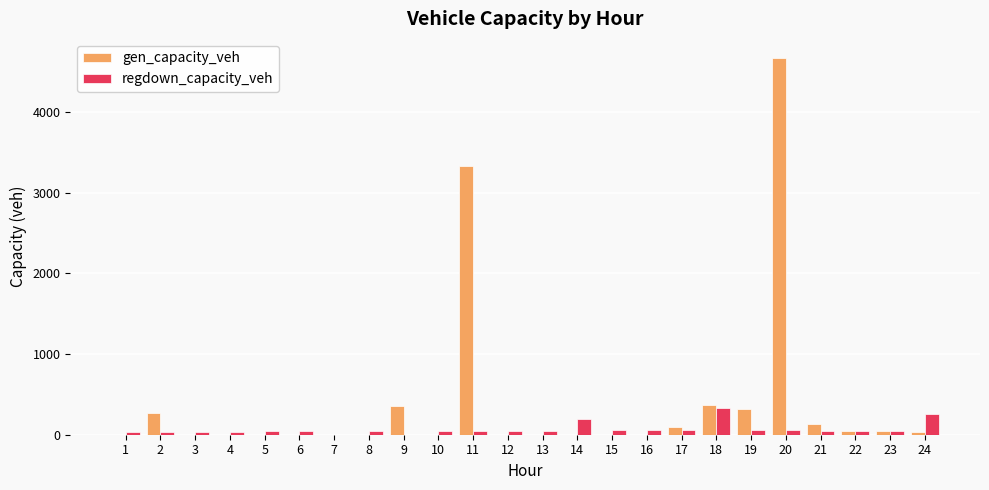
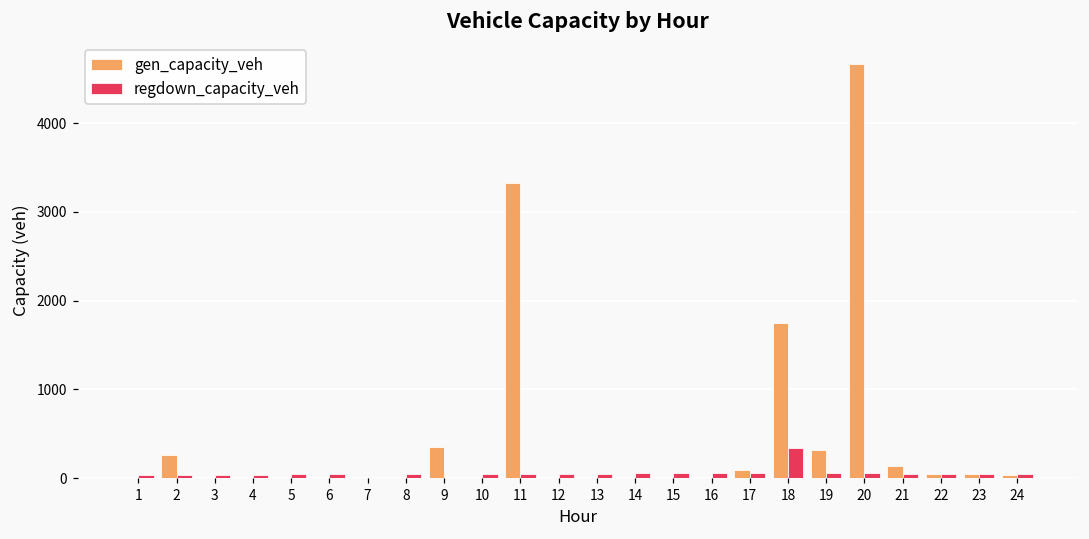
  {
    "gen_capacity_veh": {
      "1": 0,
      "2": 300,
      "3": 0,
      "4": 0,
      "5": 0,
      "6": 0,
      "7": 0,
      "8": 0,
      "9": 400,
      "10": 0,
      "11": 3300,
      "12": 0,
      "13": 0,
      "14": 0,
      "15": 0,
      "16": 0,
      "17": 100,
-     "18": 400,
+     "18": 1800,
      "19": 300,
      "20": 4700,
      "21": 100,
      "22": 0,
      "23": 0
    },
    "regdown_capacity_veh": {
      "1": 0,
      "2": 0,
      "3": 0,
      "4": 0,
      "5": 0,
      "6": 0,
      "7": 0,
      "8": 0,
      "9": 0,
      "10": 0,
      "11": 0,
      "12": 100,
      "13": 100,
-     "14": 200,
+     "14": 100,
      "15": 100,
      "16": 100,
      "17": 100,
      "18": 300,
      "19": 100,
      "20": 100,
      "21": 100,
      "22": 0,
      "23": 0,
-     "24": 300
+     "24": 0
    }
  }
